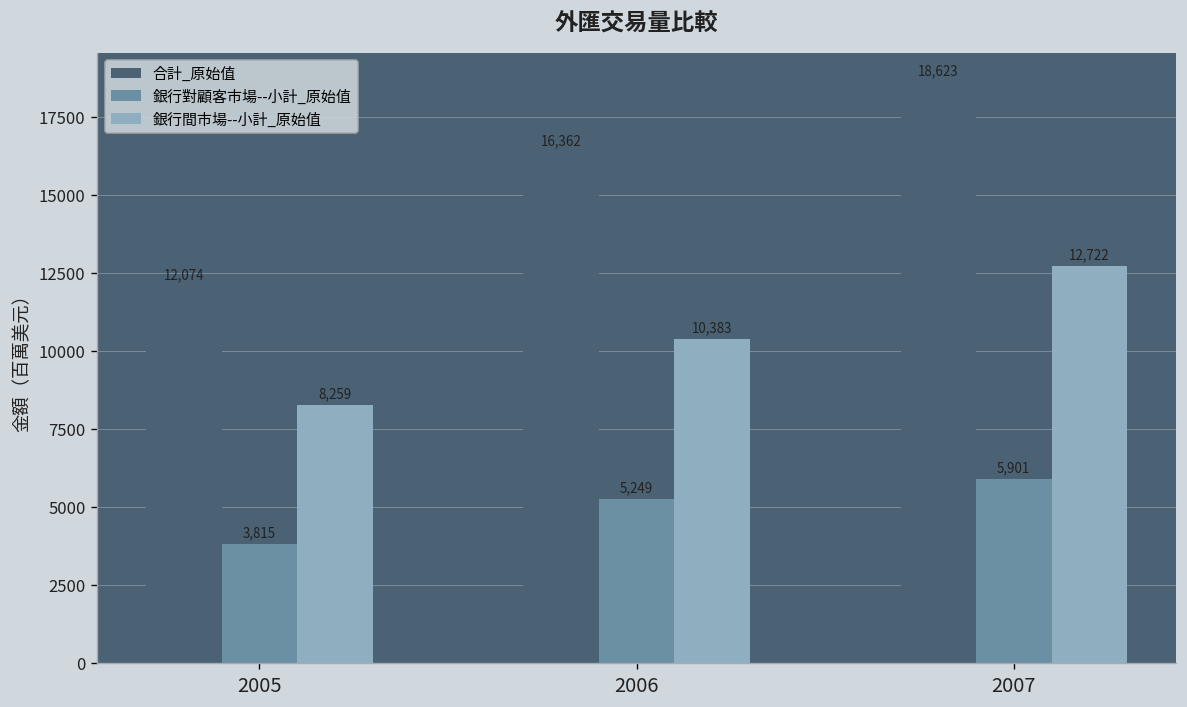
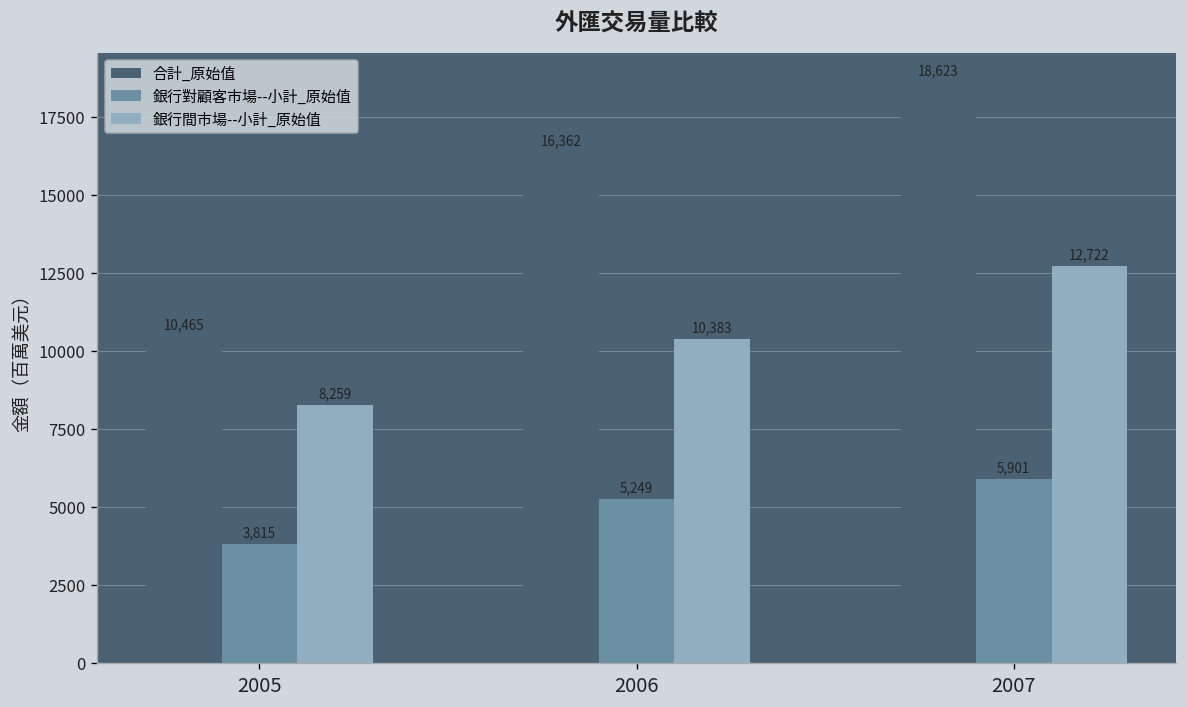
  {
    "合計_原始值": {
-     "2005": "12,074",
+     "2005": "10,465",
      "2006": "16,362",
      "2007": "18,623"
    }
  }
